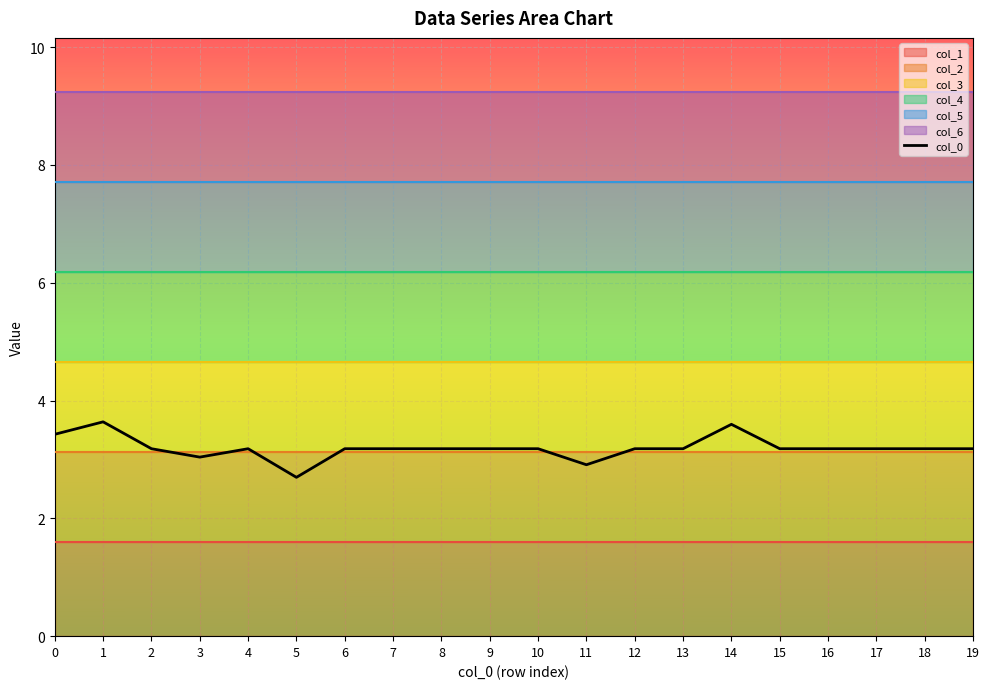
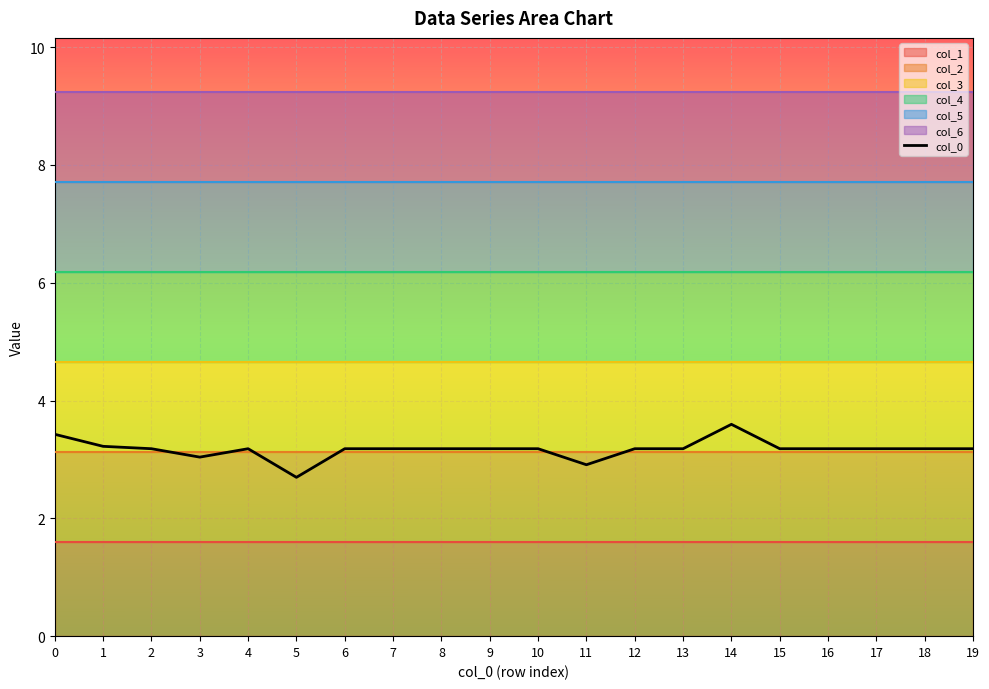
  {
    "col_4": {
      "0": 6.2,
      "1": 6.2,
      "2": 6.2,
      "3": 6.2,
      "4": 6.2,
      "5": 6.2,
      "6": 6.2,
      "7": 6.2,
      "8": 6.2,
      "9": 6.2,
      "10": 6.2,
      "11": 6.2,
      "12": 6.2,
      "13": 6.2,
      "14": 6.2,
      "15": 6.2,
      "16": 6.2,
      "17": 6.2,
      "18": 6.2,
      "19": 6.2
    },
    "col_5": {
      "0": 7.7,
      "1": 7.7,
      "2": 7.7,
      "3": 7.7,
      "4": 7.7,
      "5": 7.7,
      "6": 7.7,
      "7": 7.7,
      "8": 7.7,
      "9": 7.7,
      "10": 7.7,
      "11": 7.7,
      "12": 7.7,
      "13": 7.7,
      "14": 7.7,
      "15": 7.7,
      "16": 7.7,
      "17": 7.7,
      "18": 7.7,
      "19": 7.7
    },
    "col_6": {
      "0": 9.2,
      "1": 9.2,
      "2": 9.2,
      "3": 9.2,
      "4": 9.2,
      "5": 9.2,
      "6": 9.2,
      "7": 9.2,
      "8": 9.2,
      "9": 9.2,
      "10": 9.2,
      "11": 9.2,
      "12": 9.2,
      "13": 9.2,
      "14": 9.2,
      "15": 9.2,
      "16": 9.2,
      "17": 9.2,
      "19": 9.2
    },
    "col_0": {
      "0": 3.4,
-     "1": 3.6,
+     "1": 3.2,
      "2": 3.2,
      "3": 3.0,
      "4": 3.2,
      "5": 2.7,
      "6": 3.2,
      "7": 3.2,
      "8": 3.2,
      "9": 3.2,
      "10": 3.2,
      "11": 2.9,
      "12": 3.2,
      "13": 3.2,
      "14": 3.6,
      "15": 3.2,
      "16": 3.2,
      "17": 3.2,
      "18": 3.2,
      "19": 3.2
    }
  }
